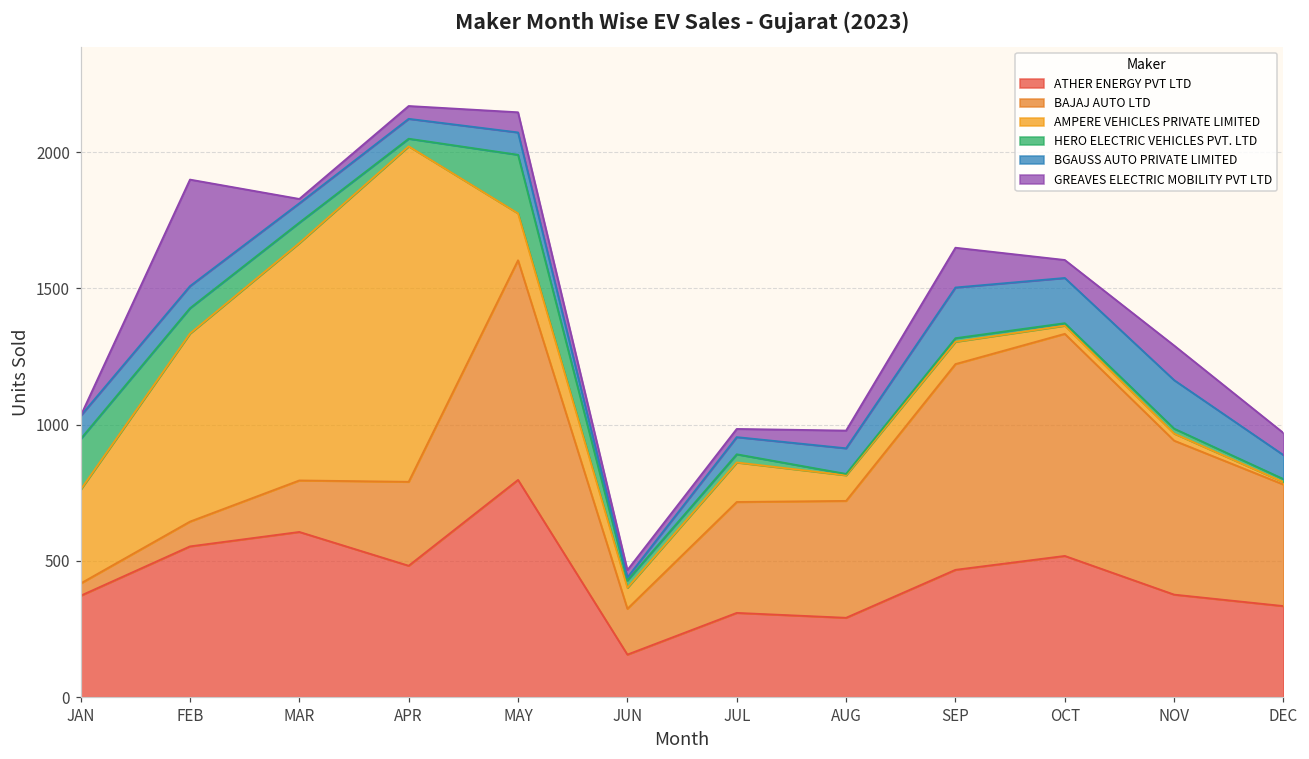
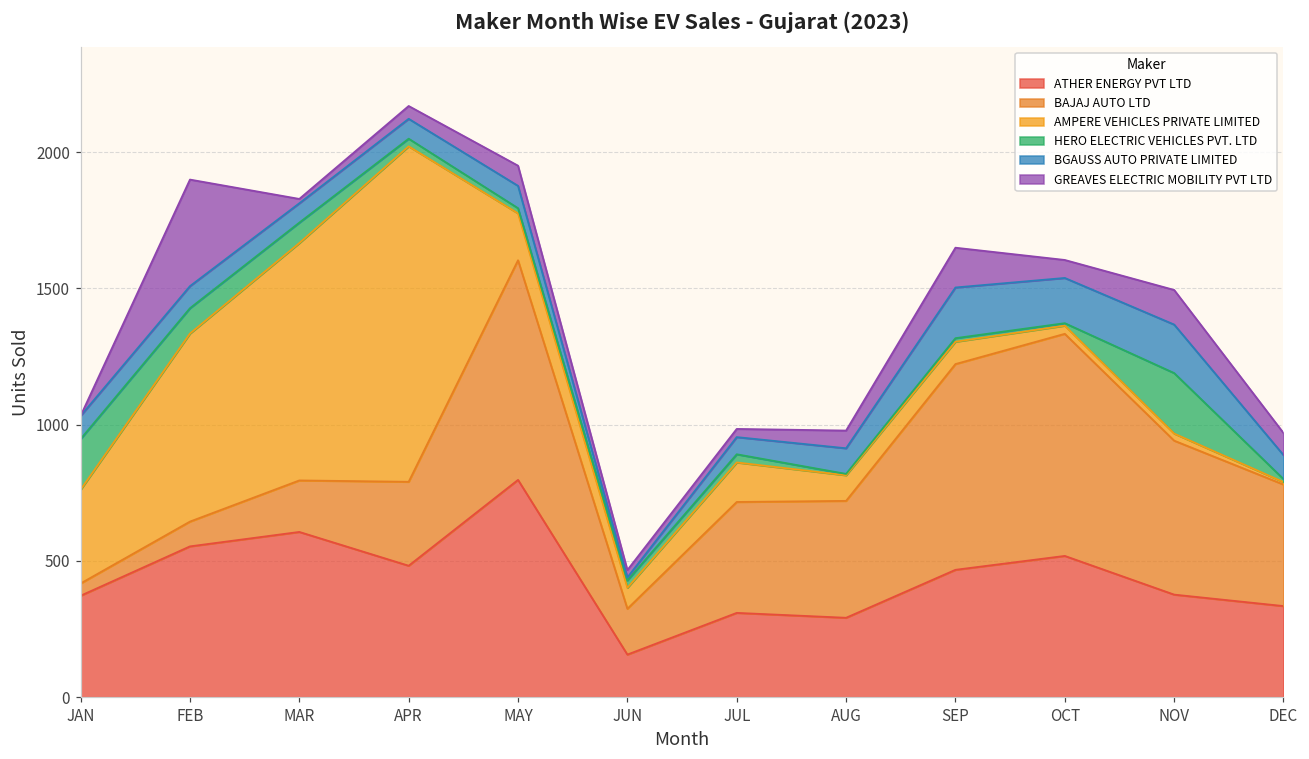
  {
    "HERO ELECTRIC VEHICLES PVT. LTD": {
      "JAN": 190,
      "FEB": 90,
      "MAR": 80,
      "APR": 30,
-     "MAY": 220,
+     "MAY": 20,
      "JUN": 30,
      "JUL": 30,
      "SEP": 10,
-     "NOV": 20,
+     "NOV": 220,
      "DEC": 10
    },
    "BGAUSS AUTO PRIVATE LIMITED": {
      "FEB": 80,
      "MAR": 70,
      "APR": 70,
      "MAY": 80,
      "JUN": 10,
      "JUL": 60,
      "AUG": 90,
      "SEP": 190,
      "OCT": 170,
      "NOV": 180,
      "DEC": 90
    },
    "GREAVES ELECTRIC MOBILITY PVT LTD": {
      "FEB": 390,
      "MAR": 20,
      "APR": 50,
      "MAY": 70,
      "JUN": 30,
      "JUL": 30,
      "AUG": 70,
      "SEP": 150,
      "OCT": 70,
      "NOV": 130,
      "DEC": 80
    }
  }
